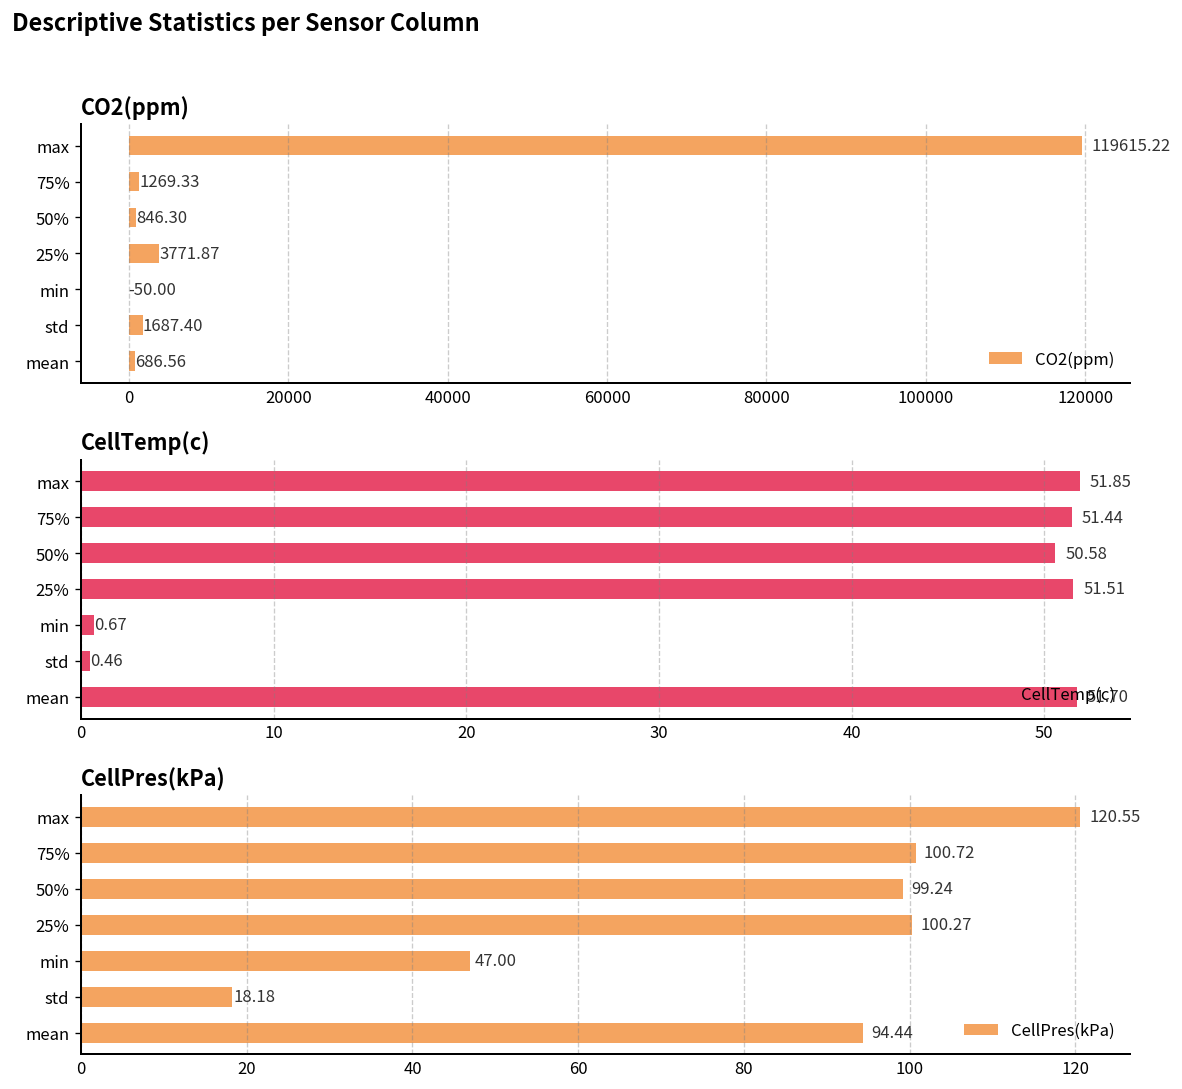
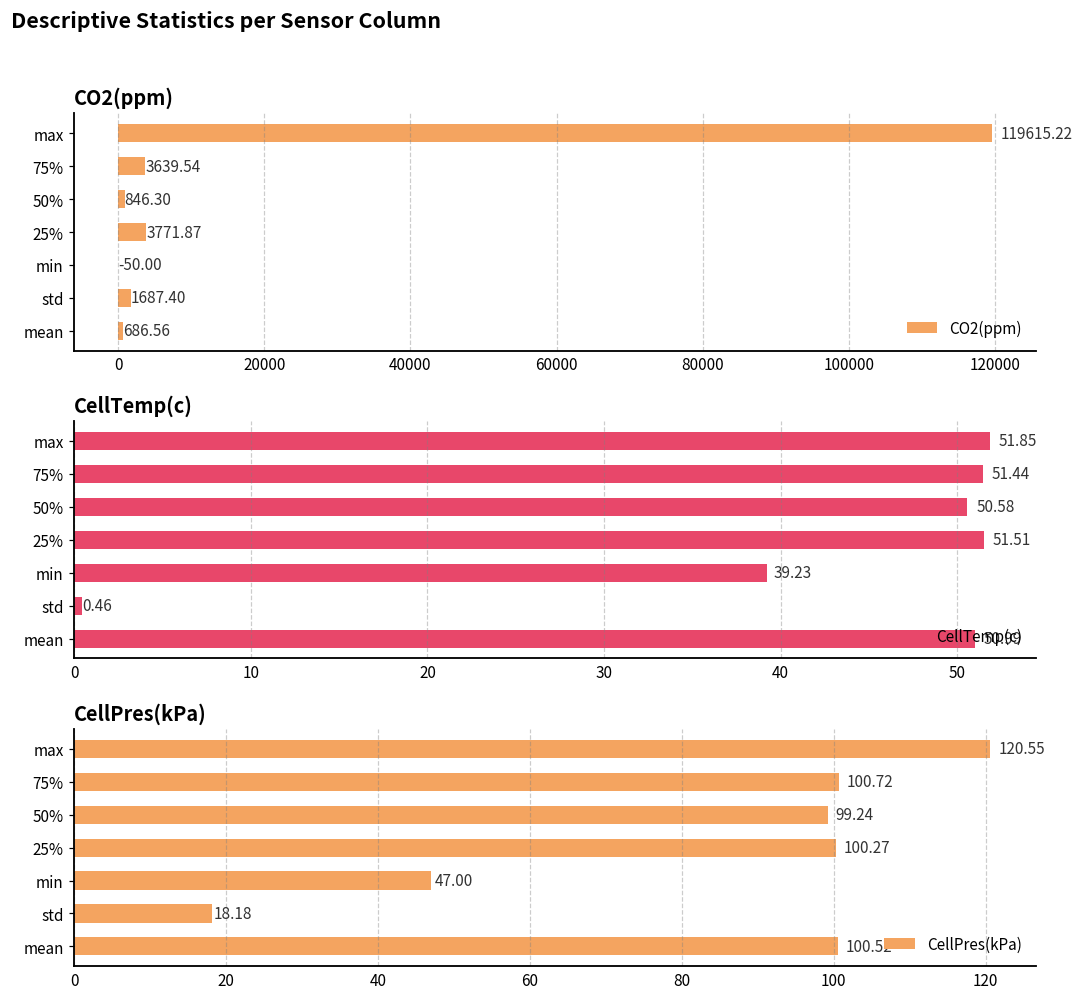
  {
    "CO2(ppm)": {
      "max": 119615.22,
-     "75%": 1269.33,
+     "75%": 3639.54,
      "50%": 846.30,
      "25%": 3771.87,
      "min": -50.00,
      "std": 1687.40,
      "mean": 686.56
    },
    "CellTemp(c)": {
      "max": 51.85,
      "75%": 51.44,
      "50%": 50.58,
      "25%": 51.51,
-     "min": 0.67,
+     "min": 39.23,
      "std": 0.46,
-     "mean": 51.70
+     "mean": 50.99
    },
    "CellPres(kPa)": {
      "max": 120.55,
      "75%": 100.72,
      "50%": 99.24,
      "25%": 100.27,
      "min": 47.00,
      "std": 18.18,
-     "mean": 94.44
+     "mean": 100.52
    }
  }
